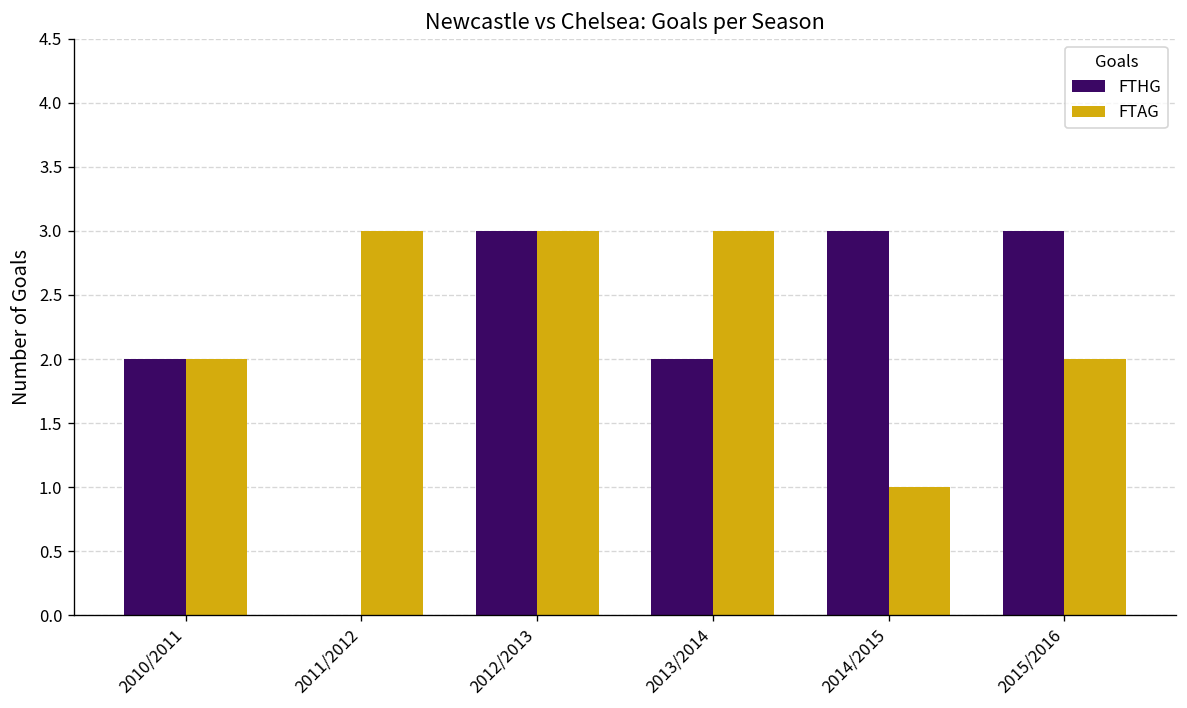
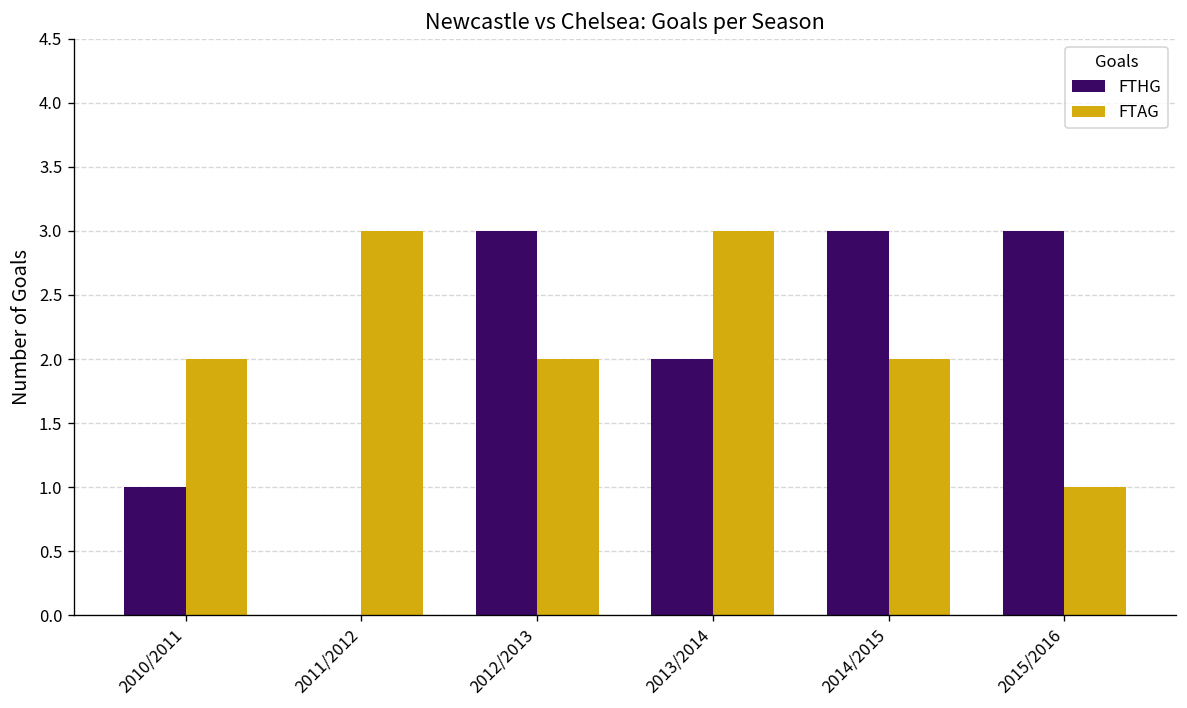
  {
    "FTHG": {
-     "2010/2011": 2,
+     "2010/2011": 1,
      "2011/2012": 0,
      "2012/2013": 3,
      "2013/2014": 2,
      "2014/2015": 3,
      "2015/2016": 3
    },
    "FTAG": {
      "2010/2011": 2,
      "2011/2012": 3,
-     "2012/2013": 3,
+     "2012/2013": 2,
      "2013/2014": 3,
-     "2014/2015": 1,
-     "2015/2016": 2
+     "2014/2015": 2,
+     "2015/2016": 1
    }
  }
